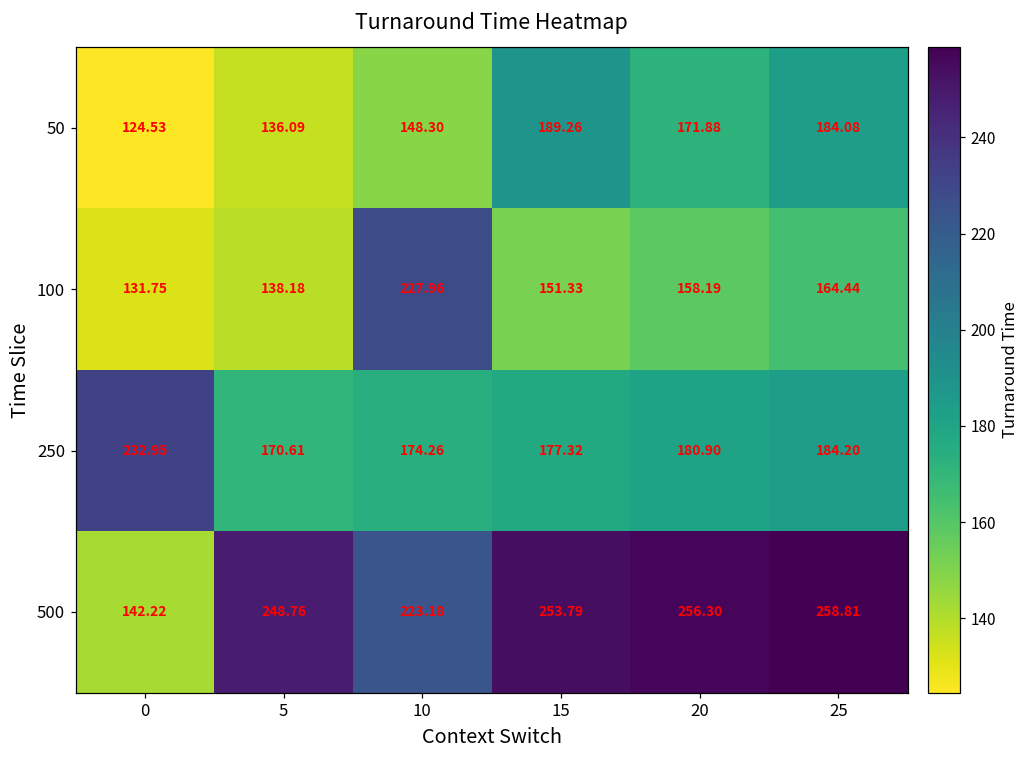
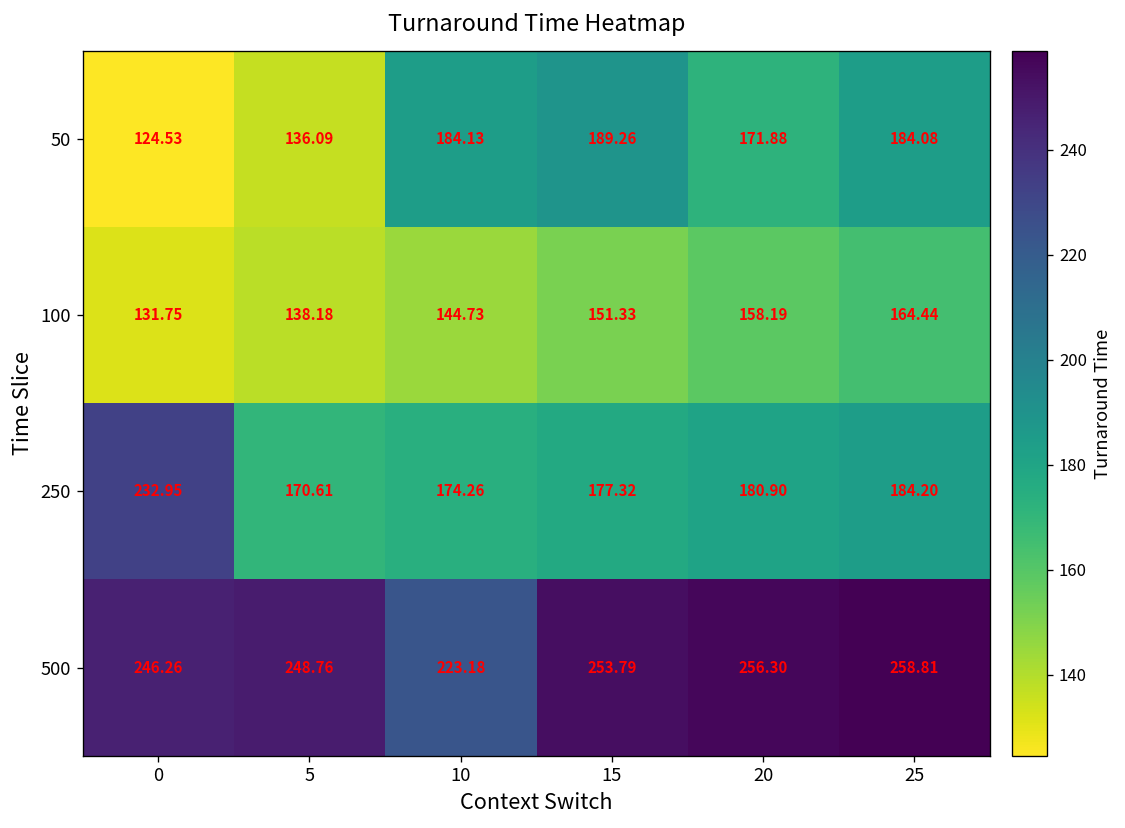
  {
    "50": {
      "0": 124.53,
      "5": 136.09,
-     "10": 148.30,
+     "10": 184.13,
      "15": 189.26,
      "20": 171.88,
      "25": 184.08
    },
    "100": {
      "0": 131.75,
      "5": 138.18,
-     "10": 227.96,
+     "10": 144.73,
      "15": 151.33,
      "20": 158.19,
      "25": 164.44
    },
    "250": {
      "0": 232.95,
      "5": 170.61,
      "10": 174.26,
      "15": 177.32,
      "20": 180.90,
      "25": 184.20
    },
    "500": {
-     "0": 142.22,
+     "0": 246.26,
      "5": 248.76,
      "10": 223.18,
      "15": 253.79,
      "20": 256.30,
      "25": 258.81
    }
  }
